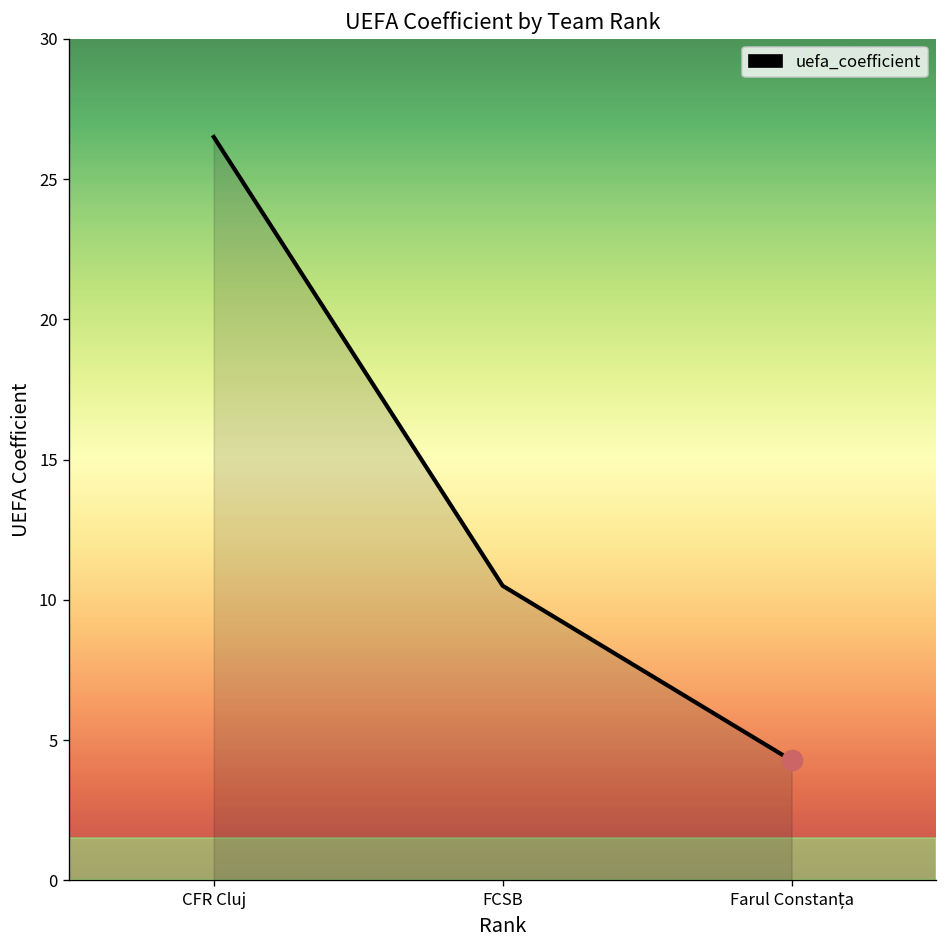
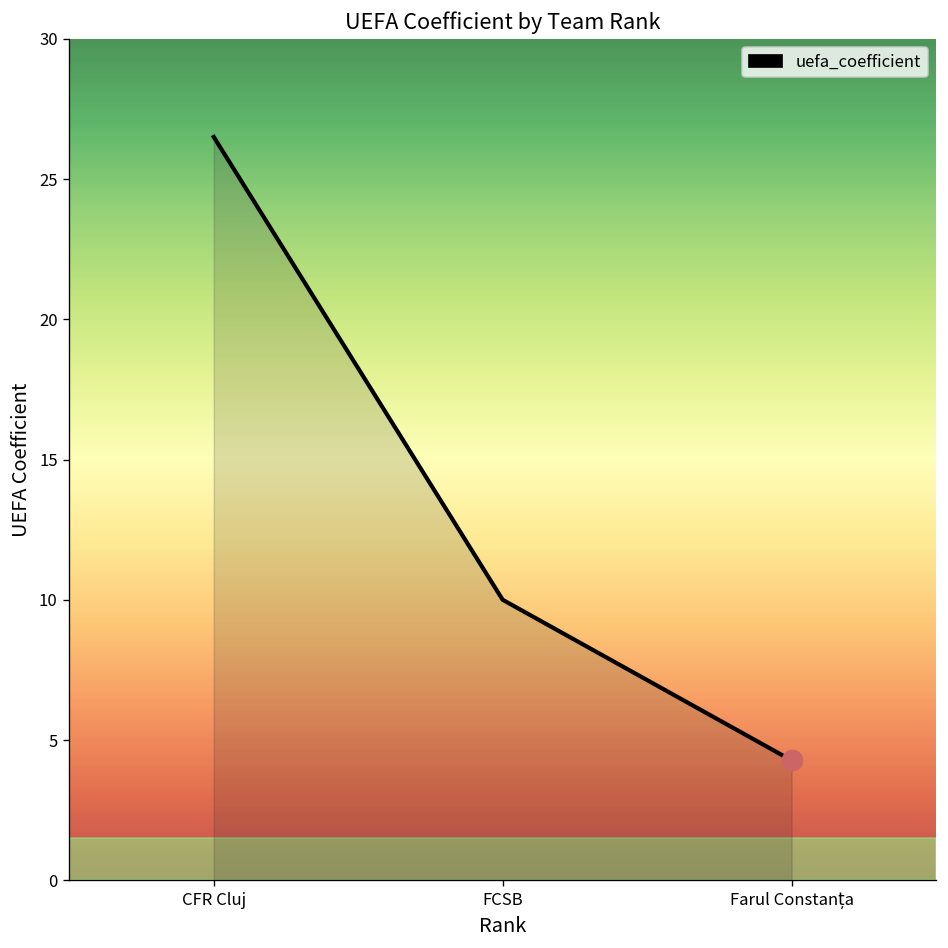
  {
    "uefa_coefficient": {
      "CFR Cluj": 26.5,
-     "FCSB": 10.5
+     "FCSB": 10.0
    }
  }
